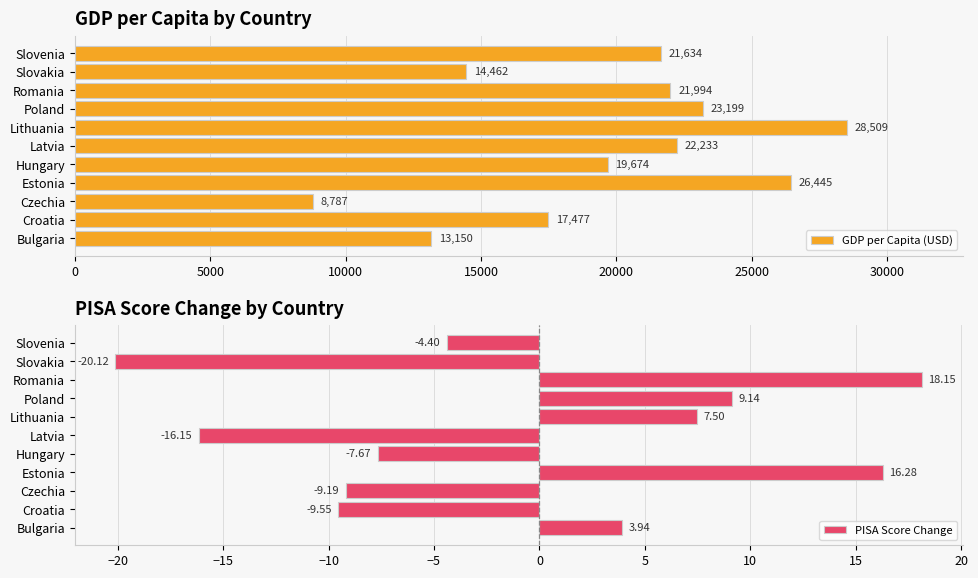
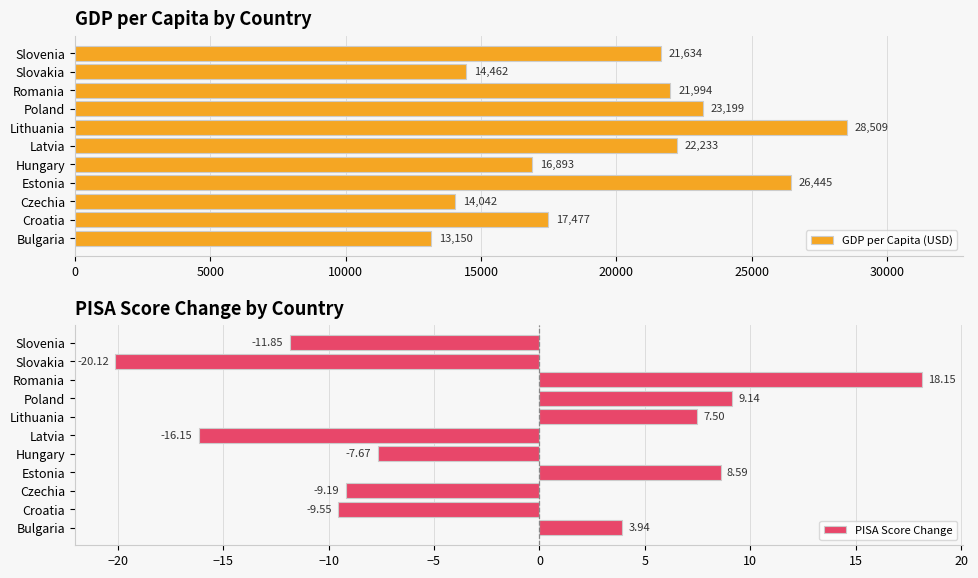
  {
    "GDP per Capita by Country": {
      "Slovenia": "21,634",
      "Slovakia": "14,462",
      "Romania": "21,994",
      "Poland": "23,199",
      "Lithuania": "28,509",
      "Latvia": "22,233",
-     "Hungary": "19,674",
+     "Hungary": "16,893",
      "Estonia": "26,445",
-     "Czechia": "8,787",
+     "Czechia": "14,042",
      "Croatia": "17,477",
      "Bulgaria": "13,150"
    },
    "PISA Score Change by Country": {
-     "Slovenia": "-4.40",
+     "Slovenia": "-11.85",
      "Slovakia": "-20.12",
      "Romania": "18.15",
      "Poland": "9.14",
      "Lithuania": "7.50",
      "Latvia": "-16.15",
      "Hungary": "-7.67",
-     "Estonia": "16.28",
+     "Estonia": "8.59",
      "Czechia": "-9.19",
      "Croatia": "-9.55",
      "Bulgaria": "3.94"
    }
  }
